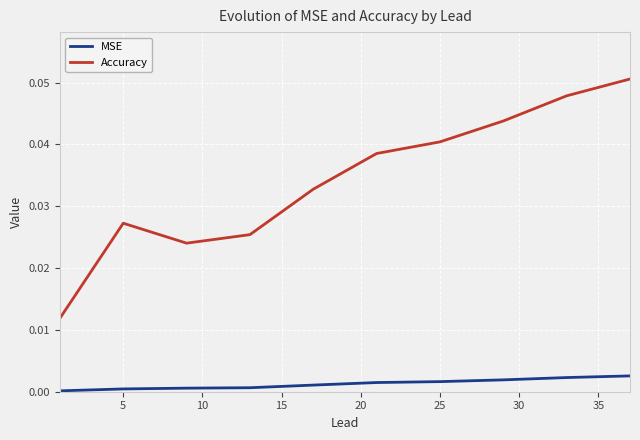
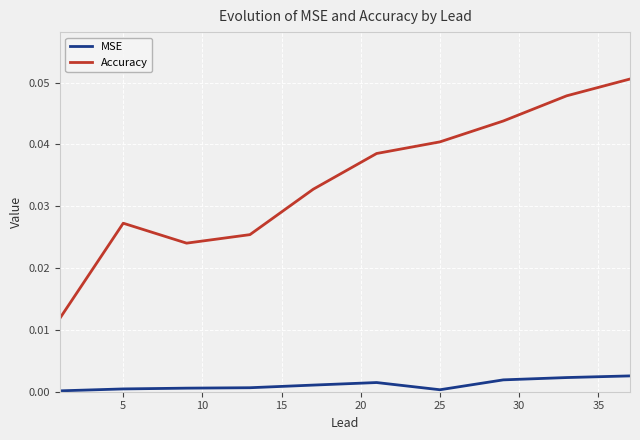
  {
    "MSE": {
      "5": 0.000,
-     "25": 0.002
+     "25": 0.000
    },
    "Accuracy": {
      "5": 0.027,
      "25": 0.040
    }
  }
